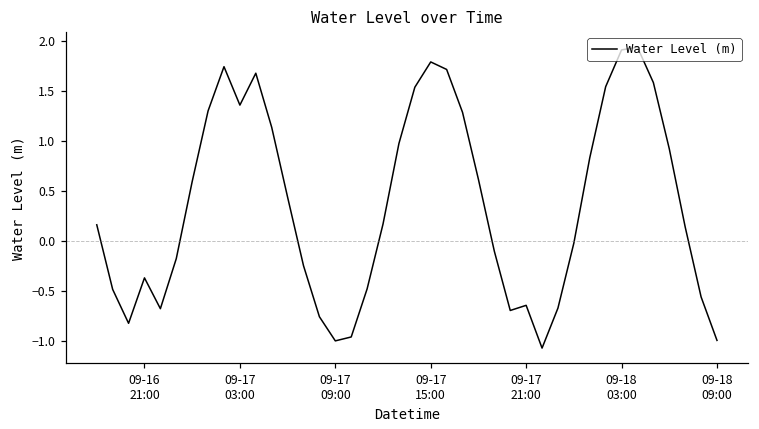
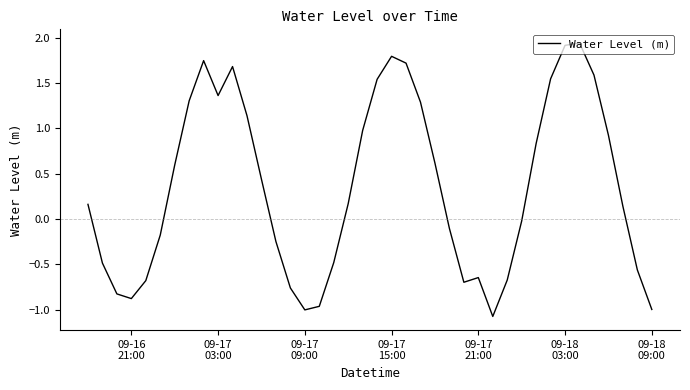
  {
-   "09-16 21:00": -0.4,
+   "09-16 21:00": -0.9,
    "09-17 03:00": 1.4,
    "09-17 09:00": -1.0,
    "09-17 15:00": 1.8,
    "09-17 21:00": -0.6,
    "09-18 09:00": -1.0
  }
